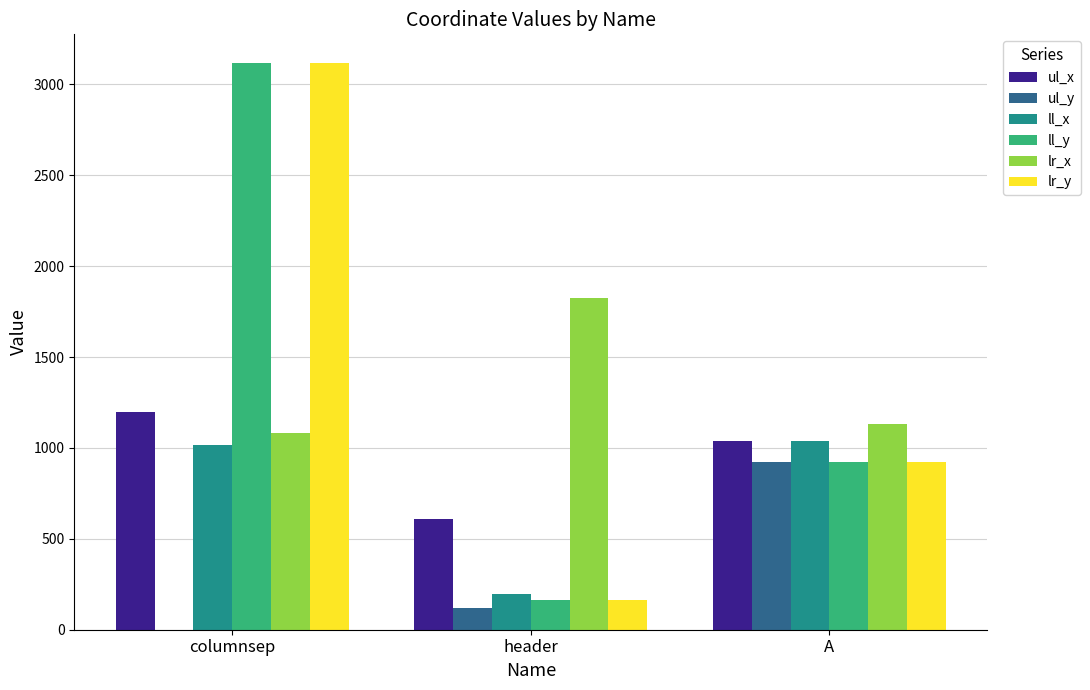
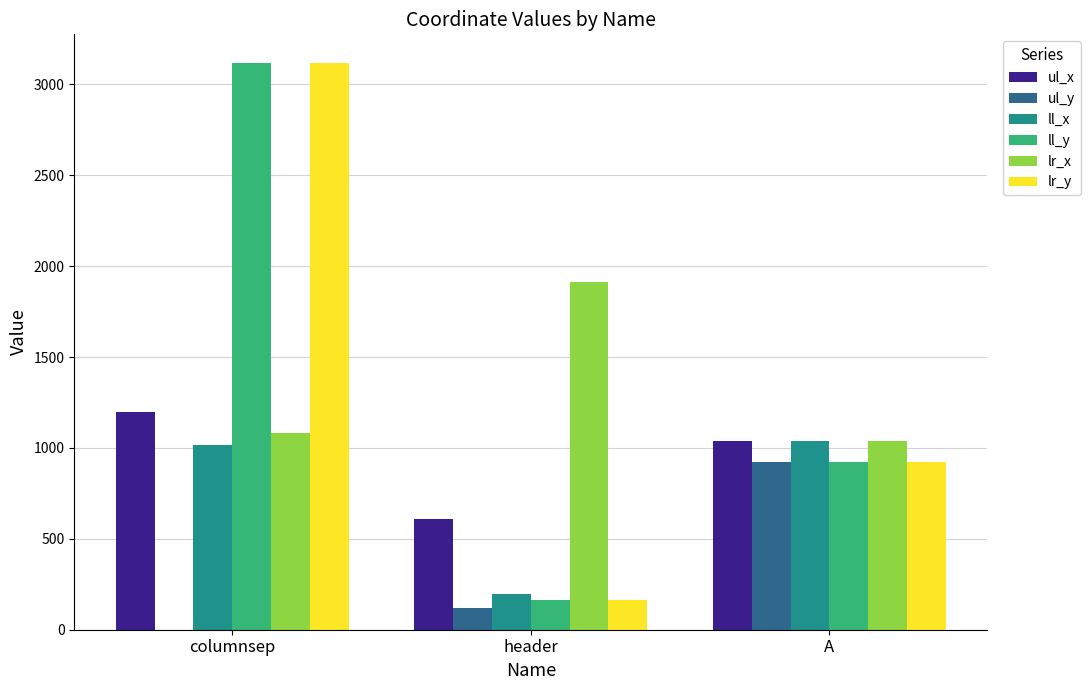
  {
    "ul_x": {
      "columnsep": 1200,
      "header": 610,
      "A": 1040
    },
    "lr_x": {
      "columnsep": 1080,
-     "header": 1830,
-     "A": 1130
+     "header": 1910,
+     "A": 1040
    },
    "lr_y": {
      "columnsep": 3120,
      "header": 160,
      "A": 920
    }
  }
